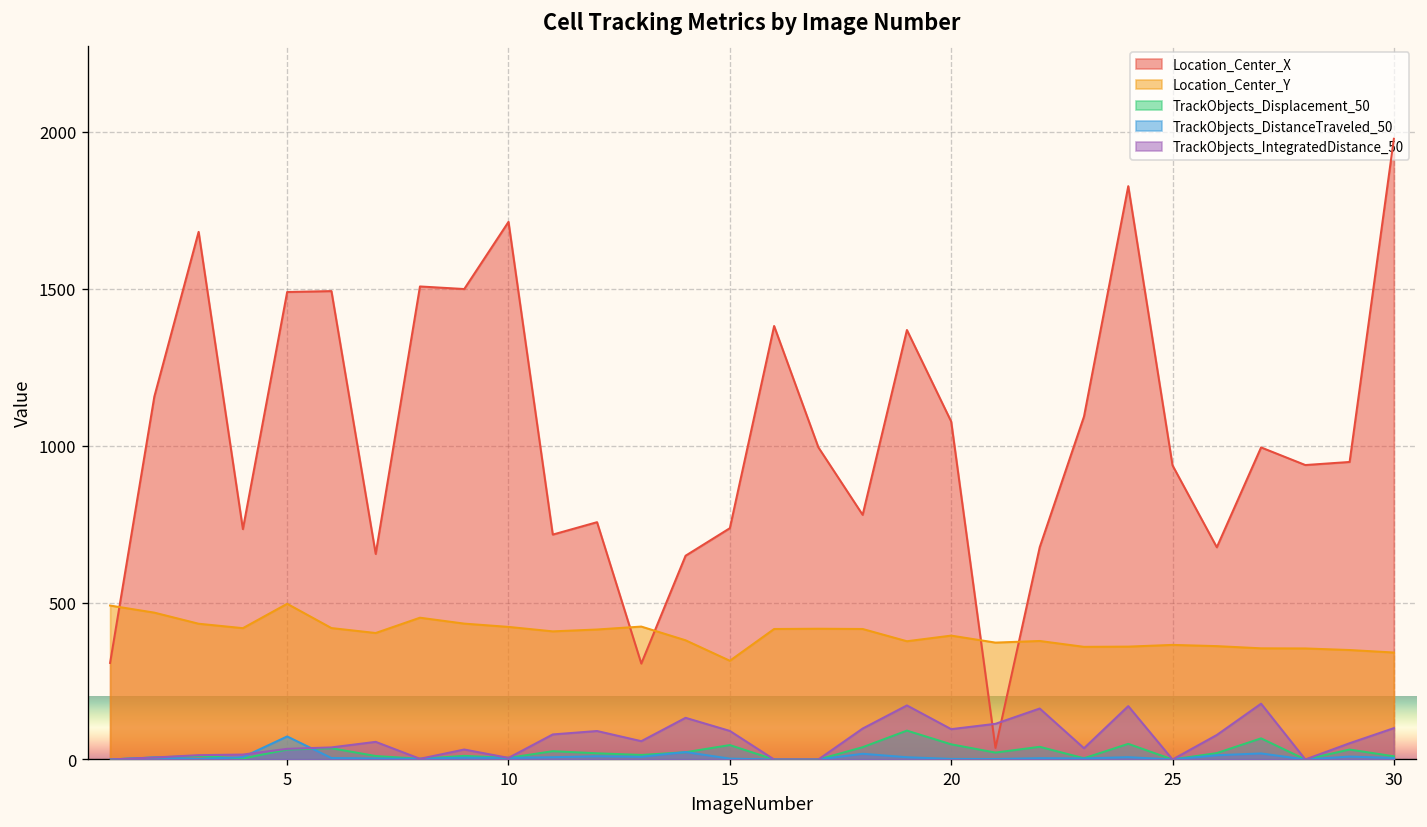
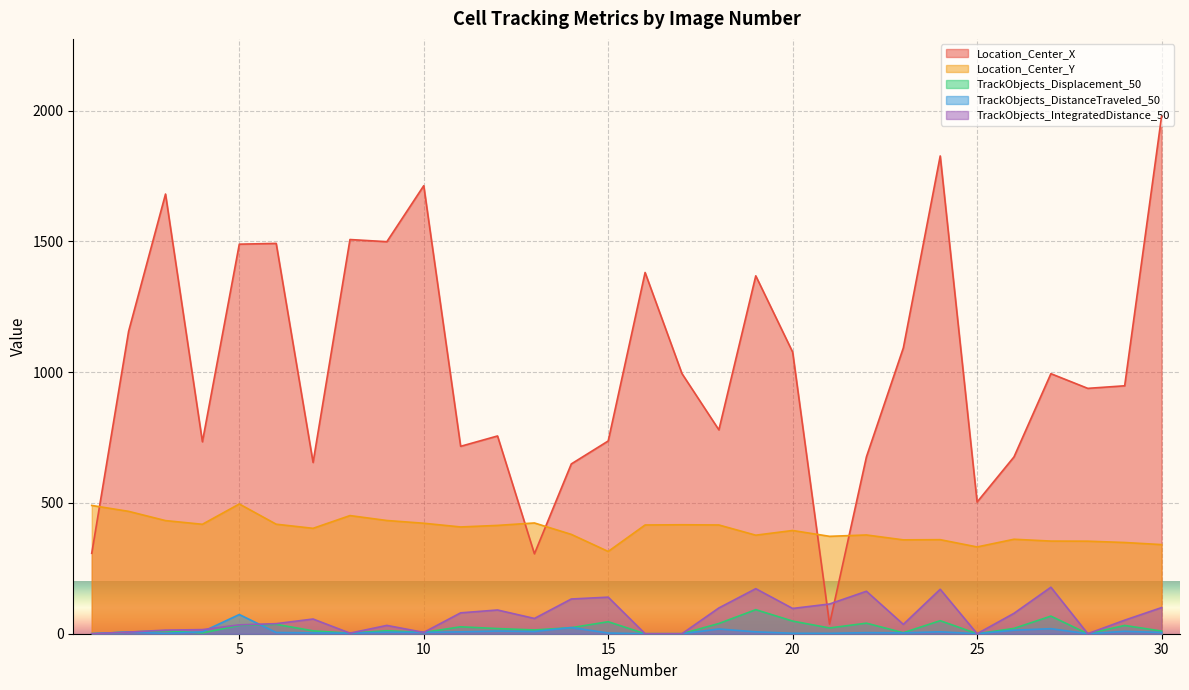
  {
    "Location_Center_X": {
      "5": 1490,
      "10": 1710,
      "15": 740,
      "20": 1080,
-     "25": 940
+     "25": 500
    },
    "Location_Center_Y": {
      "5": 500,
      "10": 420,
      "15": 310,
      "20": 390,
-     "25": 370,
+     "25": 330,
      "30": 340
    },
    "TrackObjects_Displacement_50": {
      "15": 50,
      "20": 50
    },
    "TrackObjects_DistanceTraveled_50": {
      "5": 70,
      "15": 0,
      "20": 0
    },
    "TrackObjects_IntegratedDistance_50": {
-     "15": 90,
+     "15": 140,
      "20": 100,
      "30": 100
    }
  }
